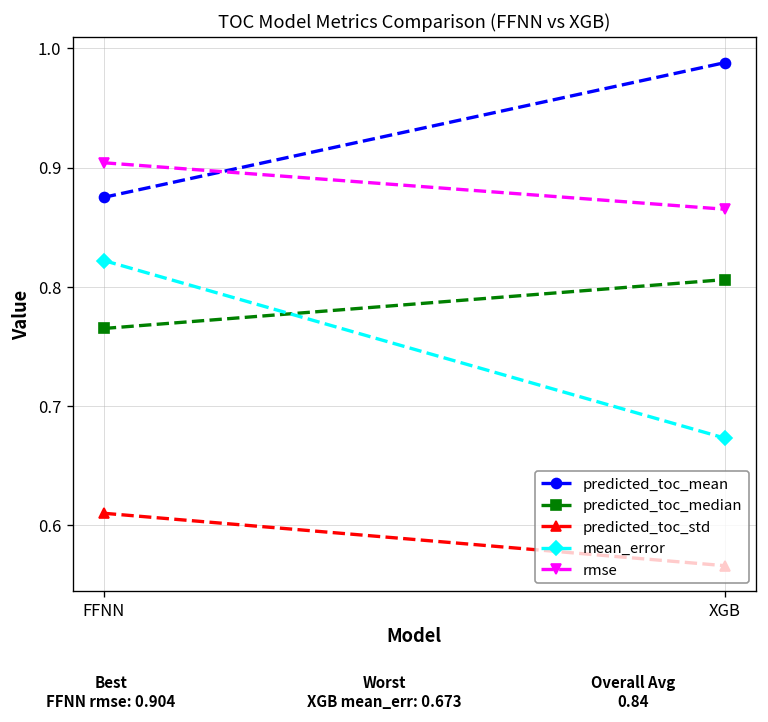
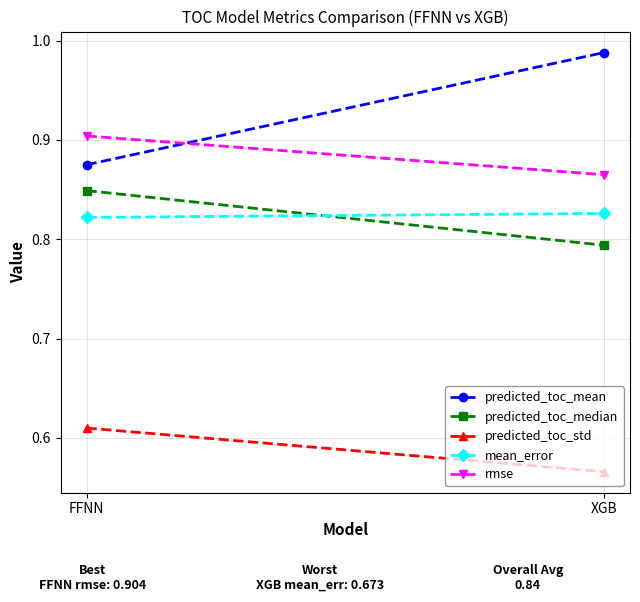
  {
    "predicted_toc_mean": {
      "FFNN": 0.88,
      "XGB": 0.99
    },
    "predicted_toc_median": {
-     "FFNN": 0.77,
-     "XGB": 0.81
+     "FFNN": 0.85,
+     "XGB": 0.79
    },
    "predicted_toc_std": {
      "FFNN": 0.61
    },
    "mean_error": {
      "FFNN": 0.82,
-     "XGB": 0.67
+     "XGB": 0.83
    },
    "rmse": {
      "FFNN": 0.90,
      "XGB": 0.87
    }
  }
